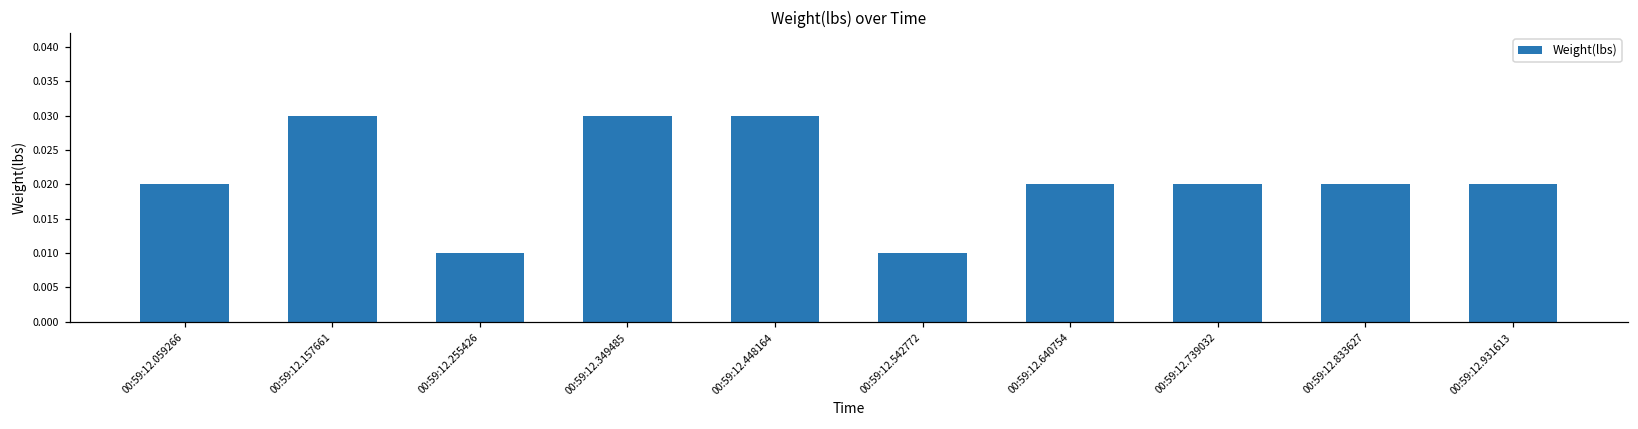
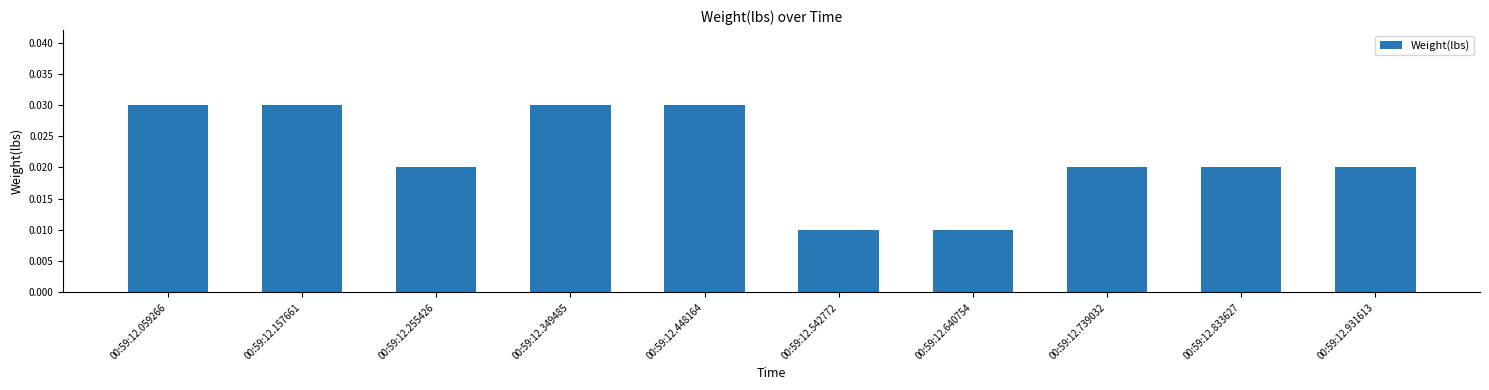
  {
-   "00:59:12.059266": 0.02,
+   "00:59:12.059266": 0.03,
    "00:59:12.157661": 0.03,
-   "00:59:12.255426": 0.01,
+   "00:59:12.255426": 0.02,
    "00:59:12.349485": 0.03,
    "00:59:12.448164": 0.03,
    "00:59:12.542772": 0.01,
-   "00:59:12.640754": 0.02,
+   "00:59:12.640754": 0.01,
    "00:59:12.739032": 0.02,
    "00:59:12.833627": 0.02,
    "00:59:12.931613": 0.02
  }
